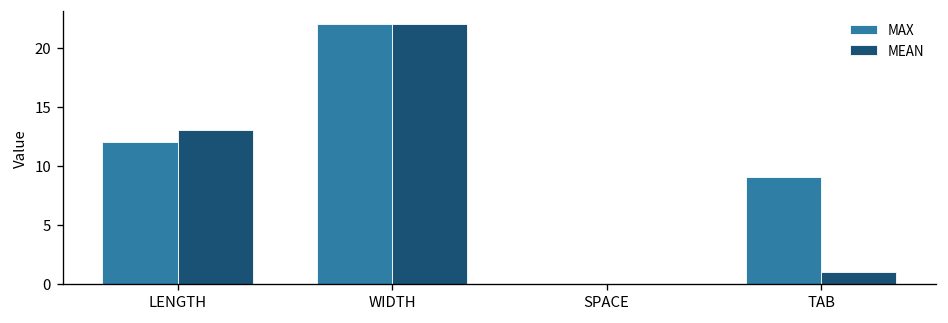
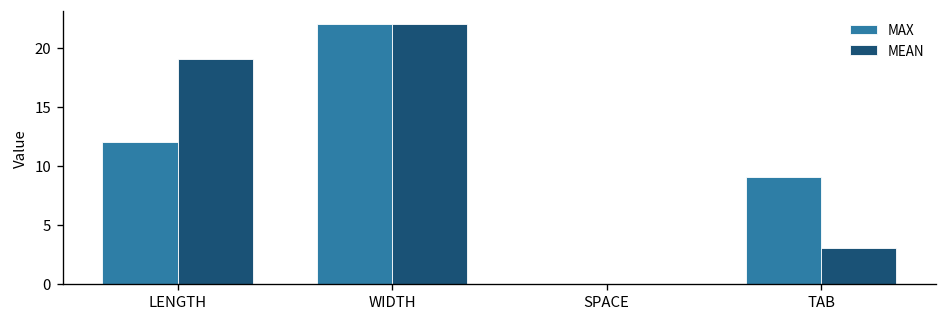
  {
    "MAX": {
      "LENGTH": 12,
      "WIDTH": 22,
      "SPACE": 0,
      "TAB": 9
    },
    "MEAN": {
-     "LENGTH": 13,
+     "LENGTH": 19,
      "WIDTH": 22,
      "SPACE": 0,
-     "TAB": 1
+     "TAB": 3
    }
  }
